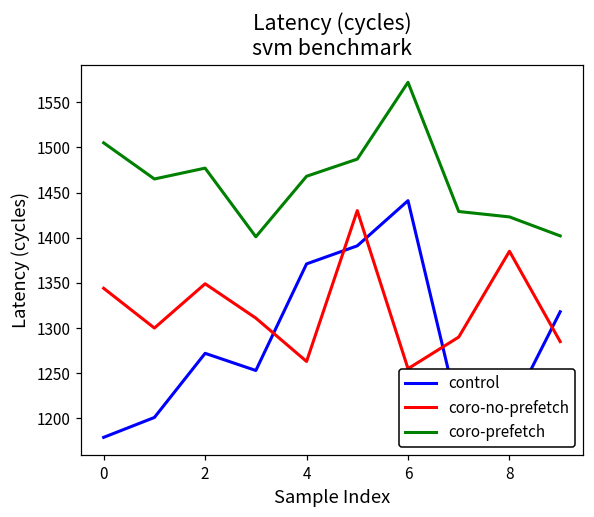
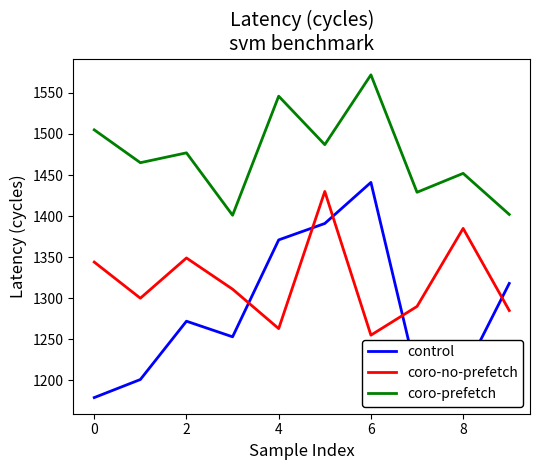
  {
    "control": {
      "0": 1180,
      "2": 1270,
      "4": 1370,
      "6": 1440
    },
    "coro-no-prefetch": {
      "0": 1340,
      "2": 1350,
      "4": 1260,
      "6": 1260,
      "8": 1390
    },
    "coro-prefetch": {
      "0": 1510,
      "2": 1480,
-     "4": 1470,
+     "4": 1550,
      "6": 1570,
-     "8": 1420
+     "8": 1450
    }
  }
